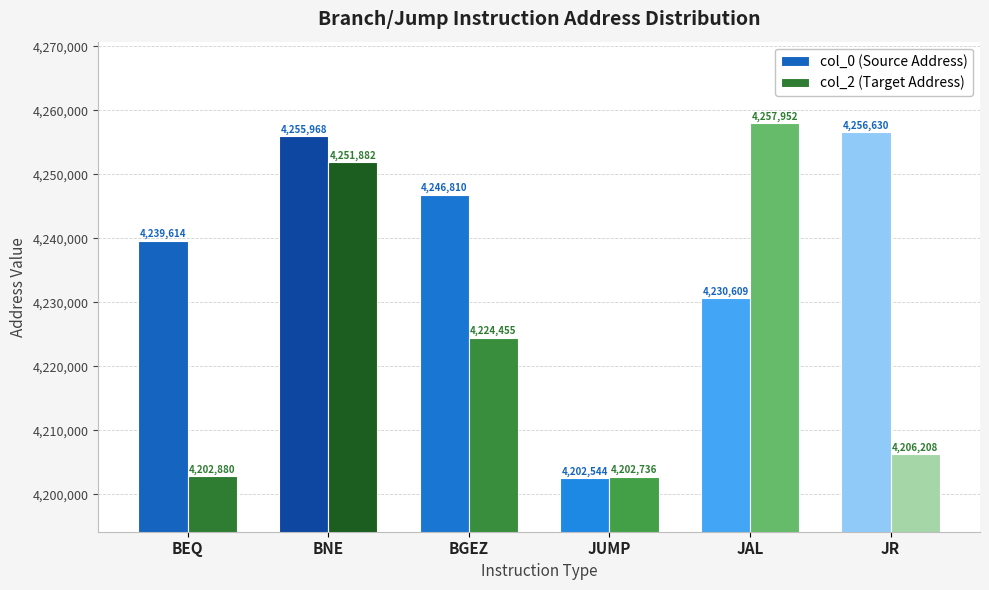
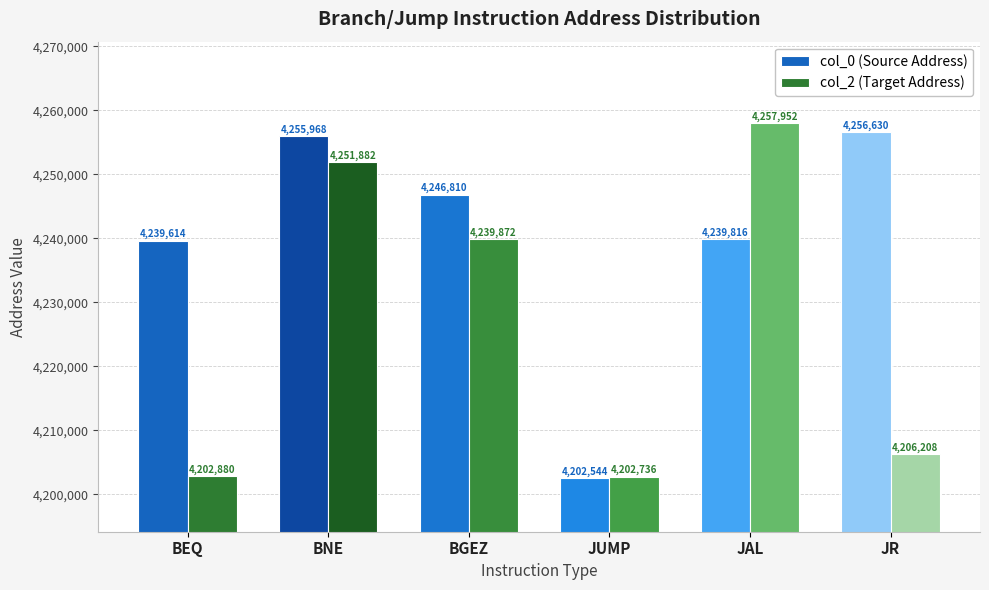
  {
    "col_0 (Source Address)": {
      "BEQ": "4,239,614",
      "BNE": "4,255,968",
      "BGEZ": "4,246,810",
      "JUMP": "4,202,544",
-     "JAL": "4,230,609",
+     "JAL": "4,239,816",
      "JR": "4,256,630"
    },
    "col_2 (Target Address)": {
      "BEQ": "4,202,880",
      "BNE": "4,251,882",
-     "BGEZ": "4,224,455",
+     "BGEZ": "4,239,872",
      "JUMP": "4,202,736",
      "JAL": "4,257,952",
      "JR": "4,206,208"
    }
  }
